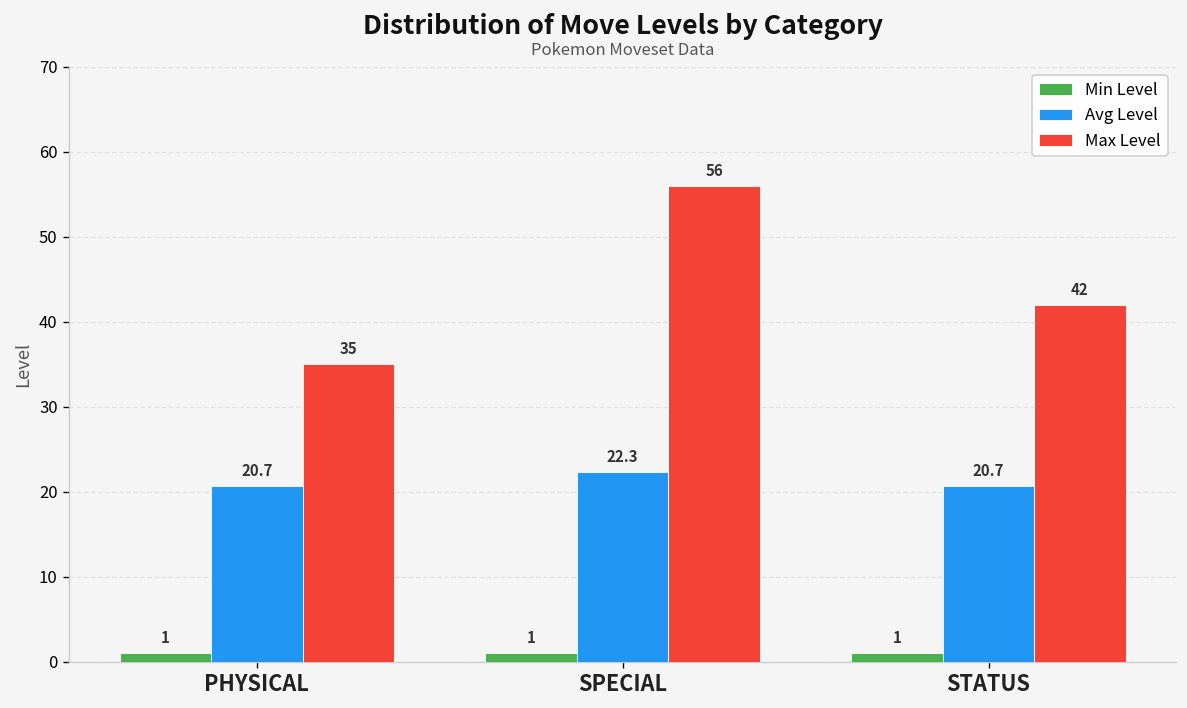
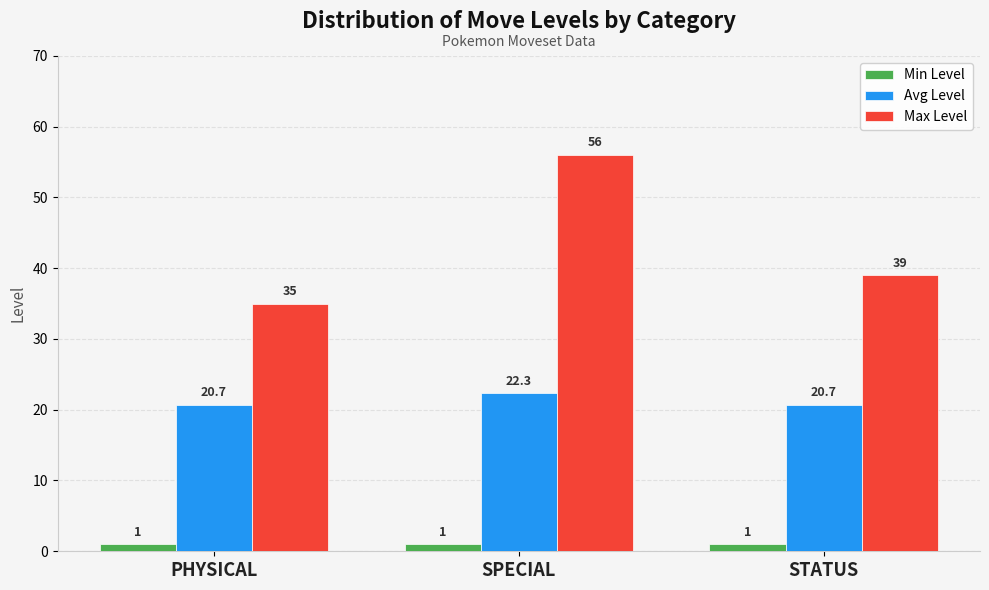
  {
    "Min Level": {
      "PHYSICAL": 1,
      "SPECIAL": 1,
      "STATUS": 1
    },
    "Avg Level": {
      "PHYSICAL": 20.7,
      "SPECIAL": 22.3,
      "STATUS": 20.7
    },
    "Max Level": {
      "PHYSICAL": 35,
      "SPECIAL": 56,
-     "STATUS": 42
+     "STATUS": 39
    }
  }
